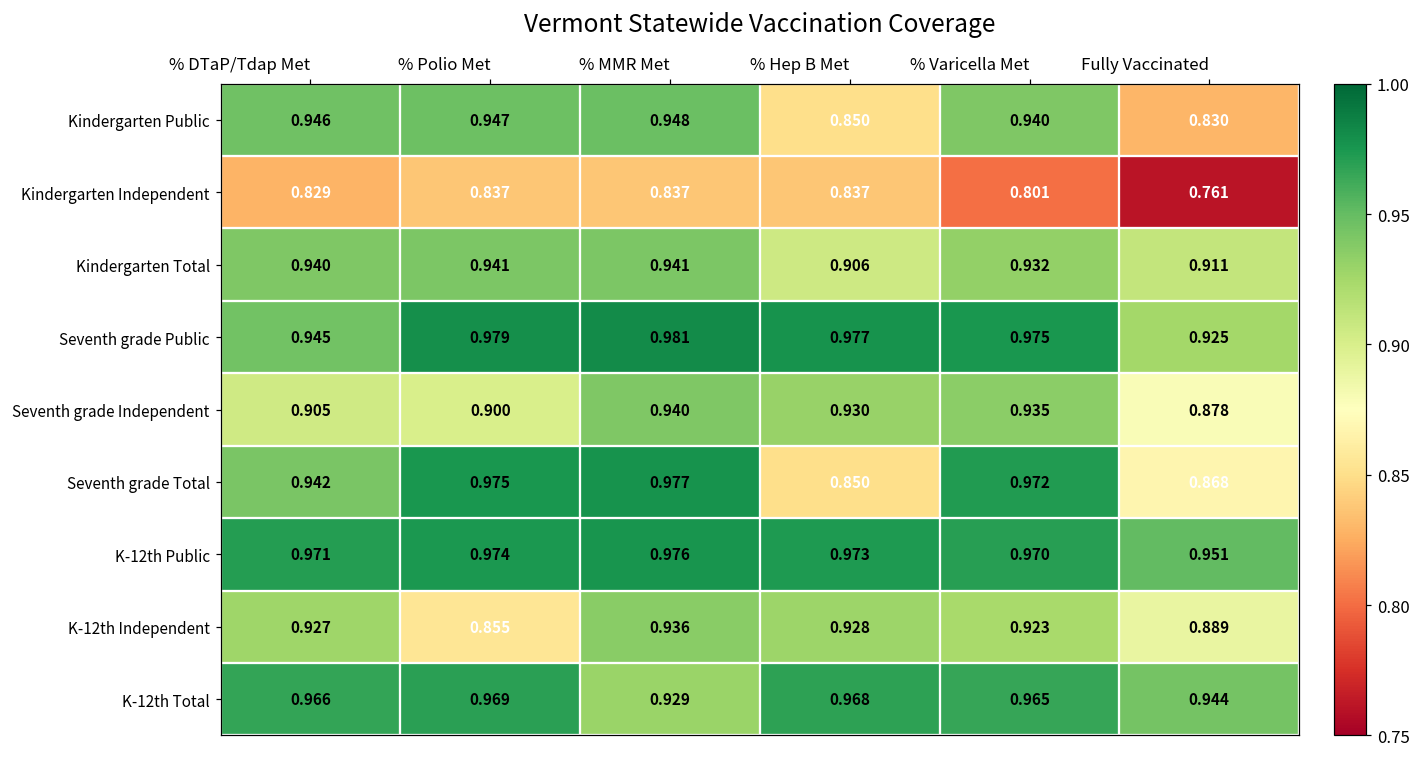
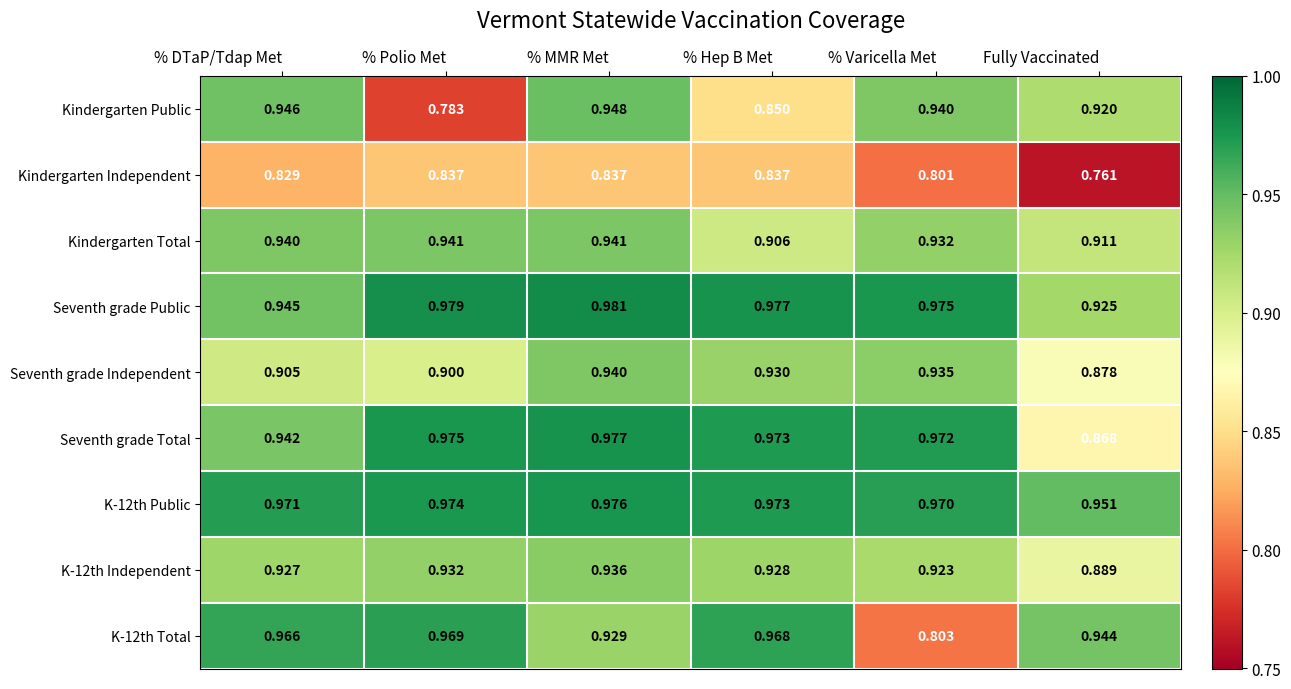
  {
    "Kindergarten Public": {
      "% DTaP/Tdap Met": 0.946,
-     "% Polio Met": 0.947,
+     "% Polio Met": 0.783,
      "% MMR Met": 0.948,
      "% Hep B Met": 0.850,
      "% Varicella Met": 0.940,
-     "Fully Vaccinated": 0.830
+     "Fully Vaccinated": 0.920
    },
    "Kindergarten Independent": {
      "% DTaP/Tdap Met": 0.829,
      "% Polio Met": 0.837,
      "% MMR Met": 0.837,
      "% Hep B Met": 0.837,
      "% Varicella Met": 0.801,
      "Fully Vaccinated": 0.761
    },
    "Kindergarten Total": {
      "% DTaP/Tdap Met": 0.940,
      "% Polio Met": 0.941,
      "% MMR Met": 0.941,
      "% Hep B Met": 0.906,
      "% Varicella Met": 0.932,
      "Fully Vaccinated": 0.911
    },
    "Seventh grade Public": {
      "% DTaP/Tdap Met": 0.945,
      "% Polio Met": 0.979,
      "% MMR Met": 0.981,
      "% Hep B Met": 0.977,
      "% Varicella Met": 0.975,
      "Fully Vaccinated": 0.925
    },
    "Seventh grade Independent": {
      "% DTaP/Tdap Met": 0.905,
      "% Polio Met": 0.900,
      "% MMR Met": 0.940,
      "% Hep B Met": 0.930,
      "% Varicella Met": 0.935,
      "Fully Vaccinated": 0.878
    },
    "Seventh grade Total": {
      "% DTaP/Tdap Met": 0.942,
      "% Polio Met": 0.975,
      "% MMR Met": 0.977,
-     "% Hep B Met": 0.850,
+     "% Hep B Met": 0.973,
      "% Varicella Met": 0.972,
      "Fully Vaccinated": 0.868
    },
    "K-12th Public": {
      "% DTaP/Tdap Met": 0.971,
      "% Polio Met": 0.974,
      "% MMR Met": 0.976,
      "% Hep B Met": 0.973,
      "% Varicella Met": 0.970,
      "Fully Vaccinated": 0.951
    },
    "K-12th Independent": {
      "% DTaP/Tdap Met": 0.927,
-     "% Polio Met": 0.855,
+     "% Polio Met": 0.932,
      "% MMR Met": 0.936,
      "% Hep B Met": 0.928,
      "% Varicella Met": 0.923,
      "Fully Vaccinated": 0.889
    },
    "K-12th Total": {
      "% DTaP/Tdap Met": 0.966,
      "% Polio Met": 0.969,
      "% MMR Met": 0.929,
      "% Hep B Met": 0.968,
-     "% Varicella Met": 0.965,
+     "% Varicella Met": 0.803,
      "Fully Vaccinated": 0.944
    }
  }
